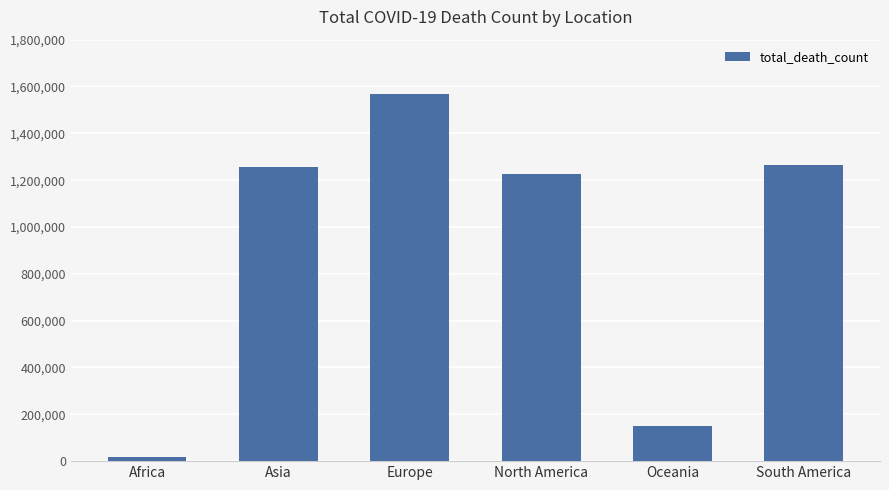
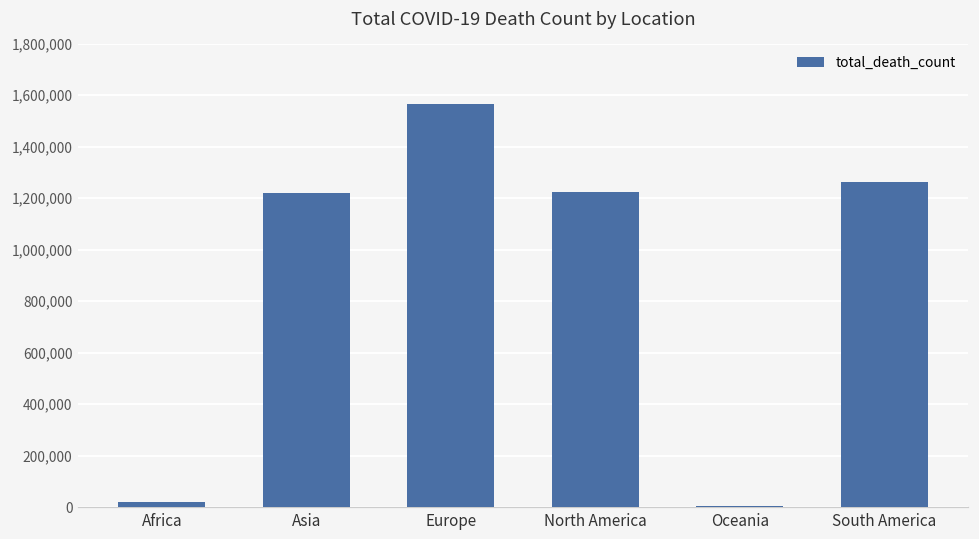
  {
    "Africa": "20,000",
-   "Asia": "1,260,000",
+   "Asia": "1,220,000",
    "Europe": "1,570,000",
    "North America": "1,220,000",
-   "Oceania": "150,000",
+   "Oceania": "0",
    "South America": "1,260,000"
  }
